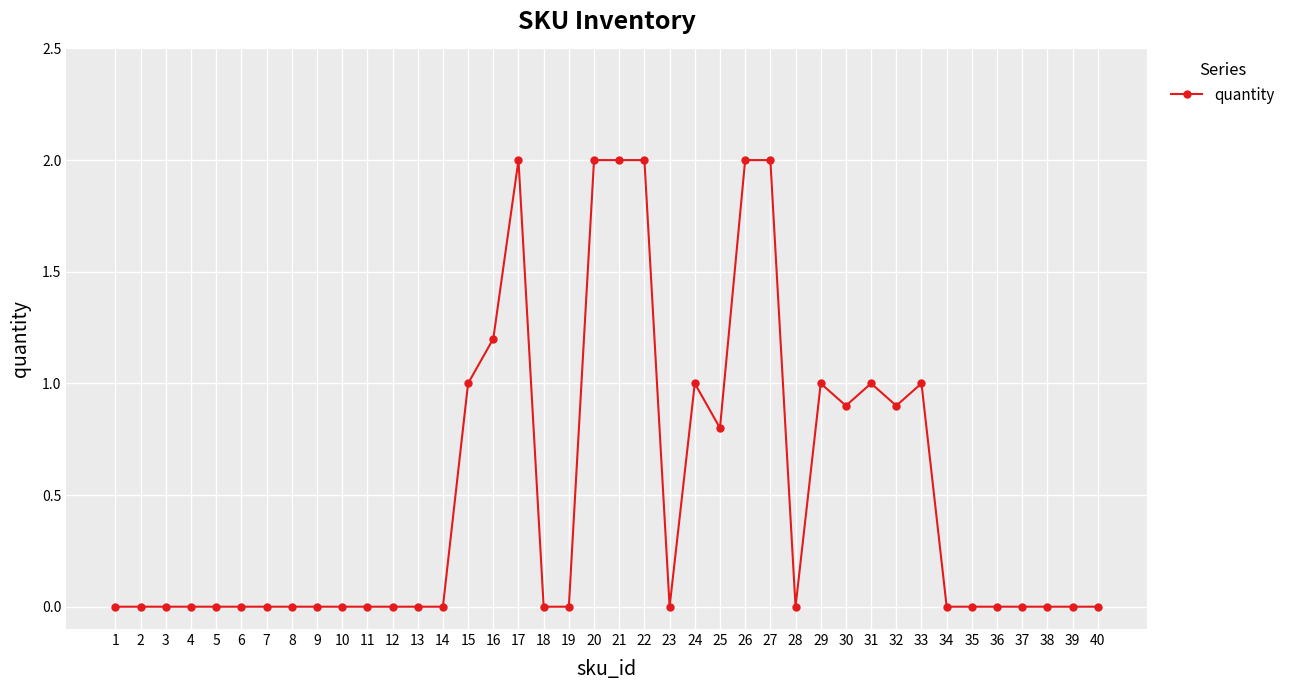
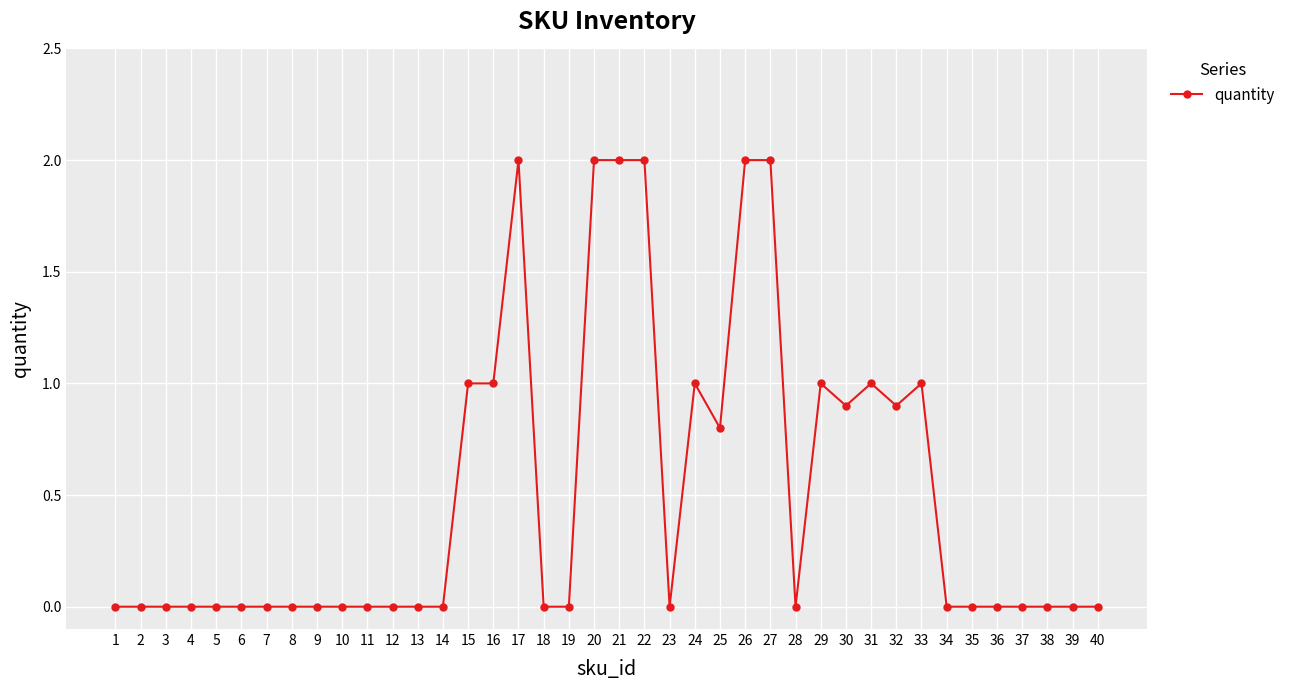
  {
    "1": 0.0,
    "2": 0.0,
    "3": 0.0,
    "4": 0.0,
    "5": 0.0,
    "6": 0.0,
    "7": 0.0,
    "8": 0.0,
    "9": 0.0,
    "10": 0.0,
    "11": 0.0,
    "12": 0.0,
    "13": 0.0,
    "14": 0.0,
    "15": 1.0,
-   "16": 1.2,
+   "16": 1.0,
    "17": 2.0,
    "18": 0.0,
    "19": 0.0,
    "20": 2.0,
    "21": 2.0,
    "22": 2.0,
    "23": 0.0,
    "24": 1.0,
    "25": 0.8,
    "26": 2.0,
    "27": 2.0,
    "28": 0.0,
    "29": 1.0,
    "30": 0.9,
    "31": 1.0,
    "32": 0.9,
    "33": 1.0,
    "34": 0.0,
    "35": 0.0,
    "36": 0.0,
    "37": 0.0,
    "38": 0.0,
    "39": 0.0,
    "40": 0.0
  }
